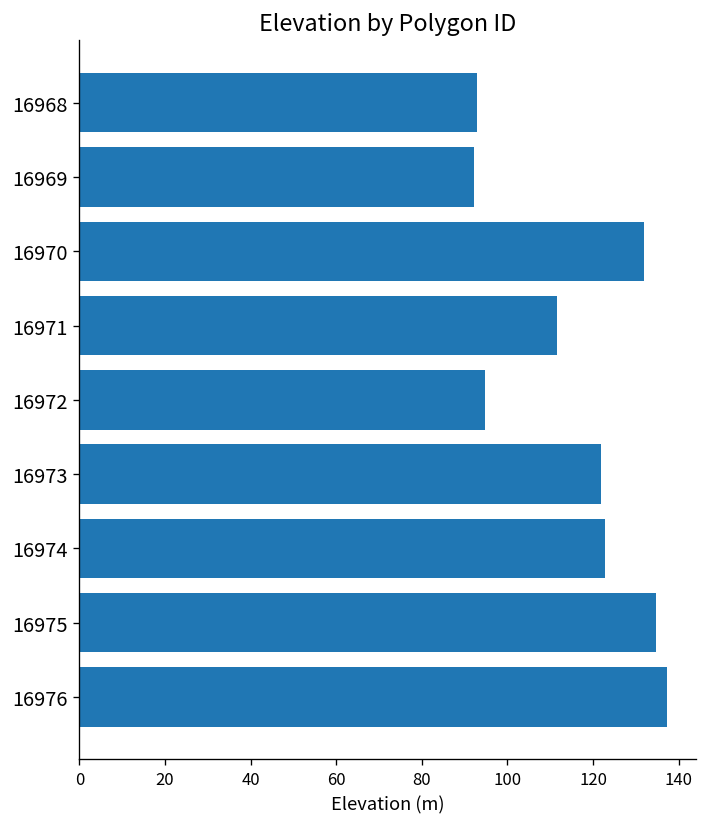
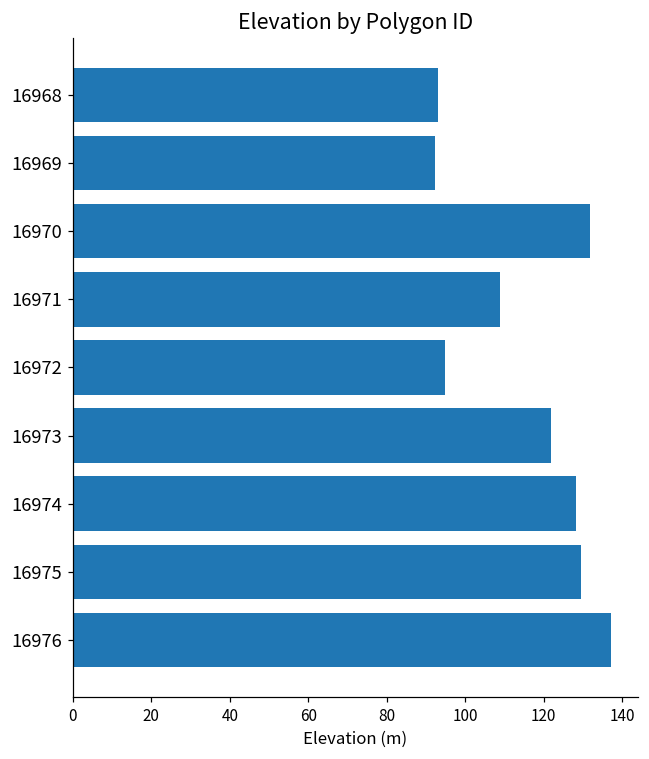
  {
    "16968": 93,
    "16969": 92,
    "16970": 132,
-   "16971": 112,
+   "16971": 109,
    "16972": 95,
    "16973": 122,
-   "16974": 123,
-   "16975": 135,
+   "16974": 128,
+   "16975": 130,
    "16976": 137
  }
